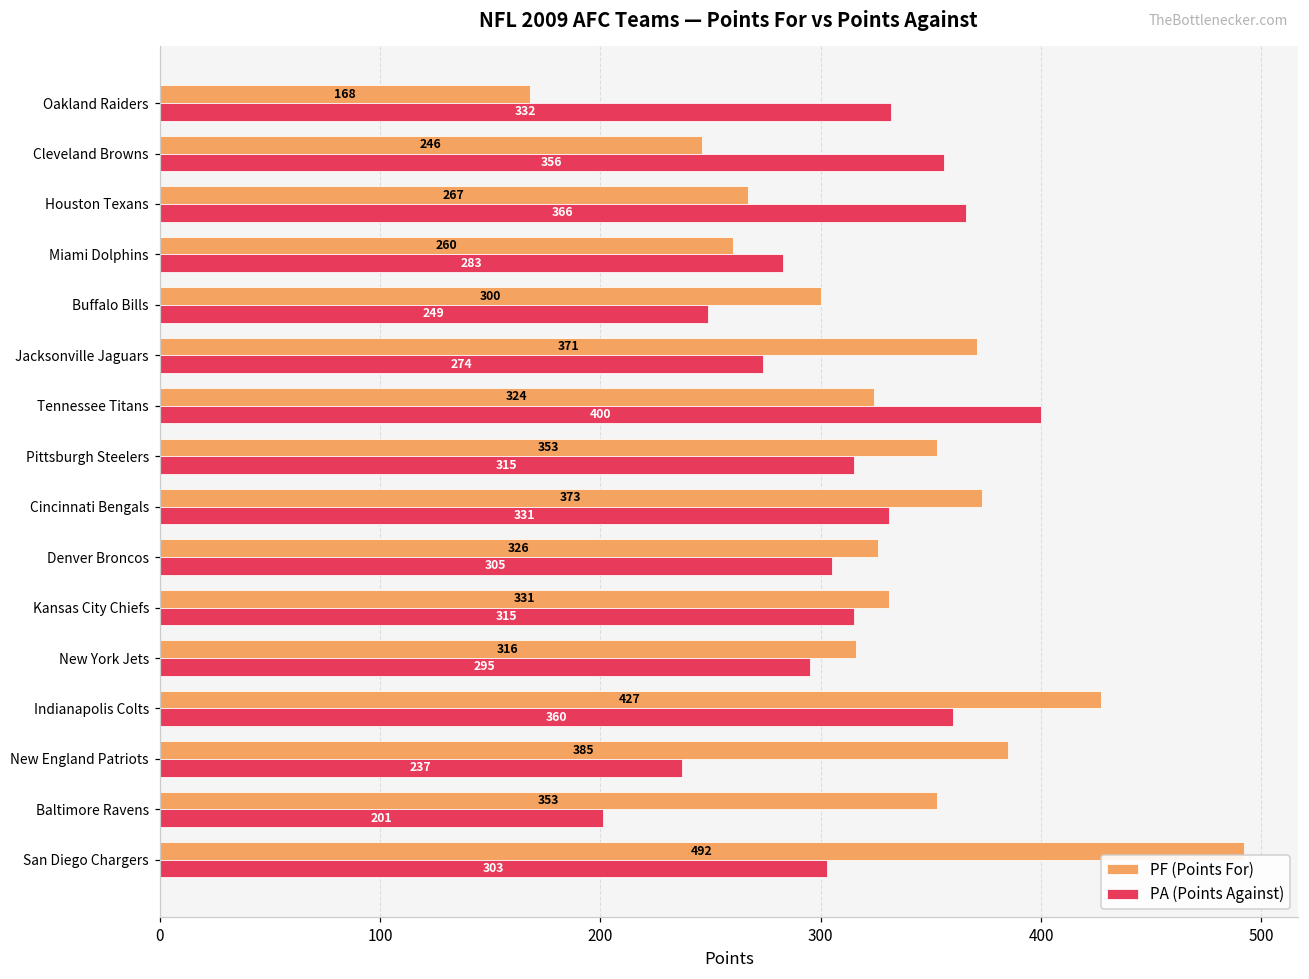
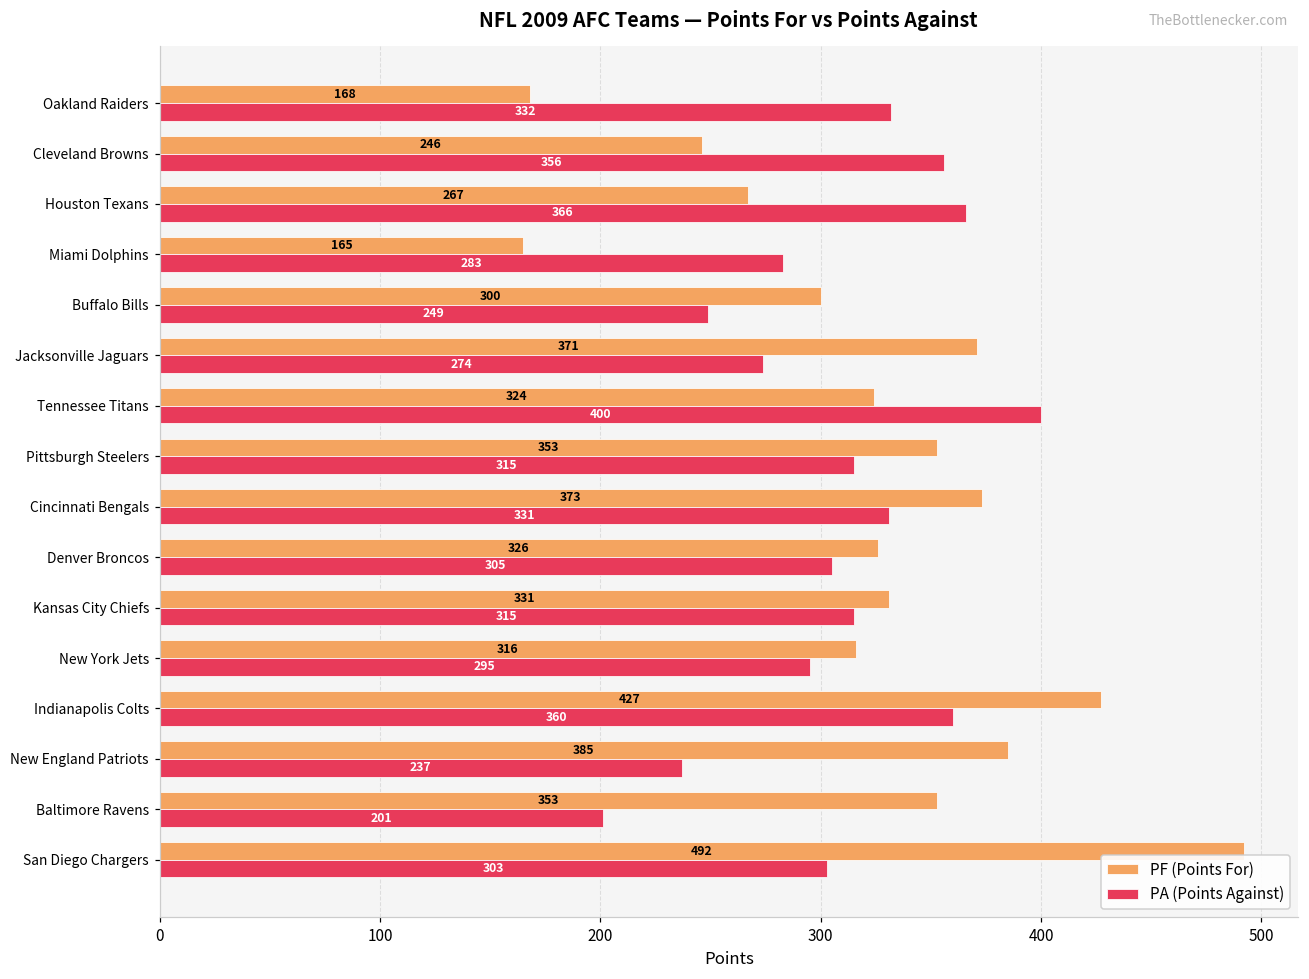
  {
    "PF (Points For)": {
      "Oakland Raiders": 168,
      "Cleveland Browns": 246,
      "Houston Texans": 267,
-     "Miami Dolphins": 260,
+     "Miami Dolphins": 165,
      "Buffalo Bills": 300,
      "Jacksonville Jaguars": 371,
      "Tennessee Titans": 324,
      "Pittsburgh Steelers": 353,
      "Cincinnati Bengals": 373,
      "Denver Broncos": 326,
      "Kansas City Chiefs": 331,
      "New York Jets": 316,
      "Indianapolis Colts": 427,
      "New England Patriots": 385,
      "Baltimore Ravens": 353,
      "San Diego Chargers": 492
    },
    "PA (Points Against)": {
      "Oakland Raiders": 332,
      "Cleveland Browns": 356,
      "Houston Texans": 366,
      "Miami Dolphins": 283,
      "Buffalo Bills": 249,
      "Jacksonville Jaguars": 274,
      "Tennessee Titans": 400,
      "Pittsburgh Steelers": 315,
      "Cincinnati Bengals": 331,
      "Denver Broncos": 305,
      "Kansas City Chiefs": 315,
      "New York Jets": 295,
      "Indianapolis Colts": 360,
      "New England Patriots": 237,
      "Baltimore Ravens": 201,
      "San Diego Chargers": 303
    }
  }
